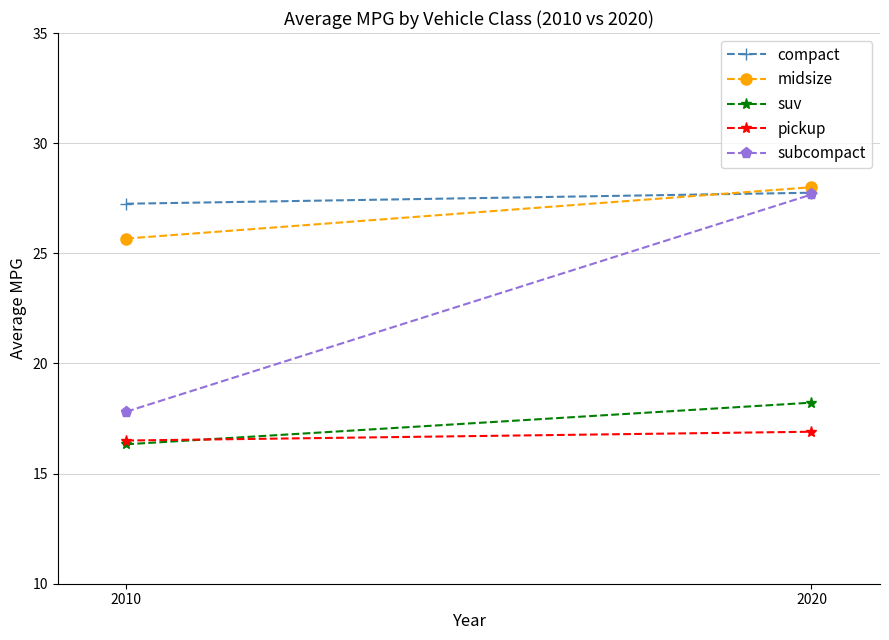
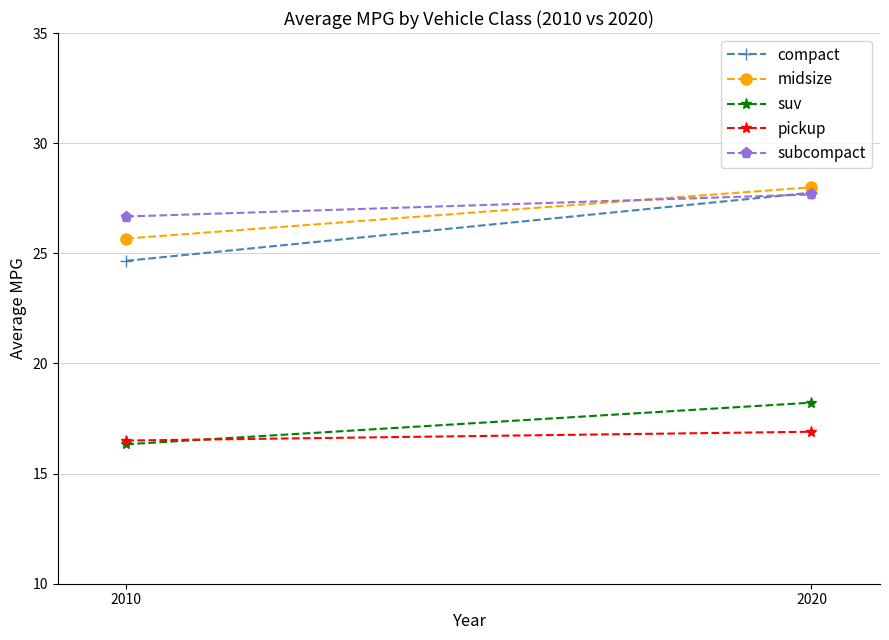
  {
    "compact": {
-     "2010": 27.3
+     "2010": 24.7
    },
    "midsize": {
      "2010": 25.7,
      "2020": 28.0
    },
    "suv": {
      "2010": 16.3,
      "2020": 18.2
    },
    "pickup": {
      "2010": 16.5,
      "2020": 16.9
    },
    "subcompact": {
-     "2010": 17.8
+     "2010": 26.7
    }
  }
